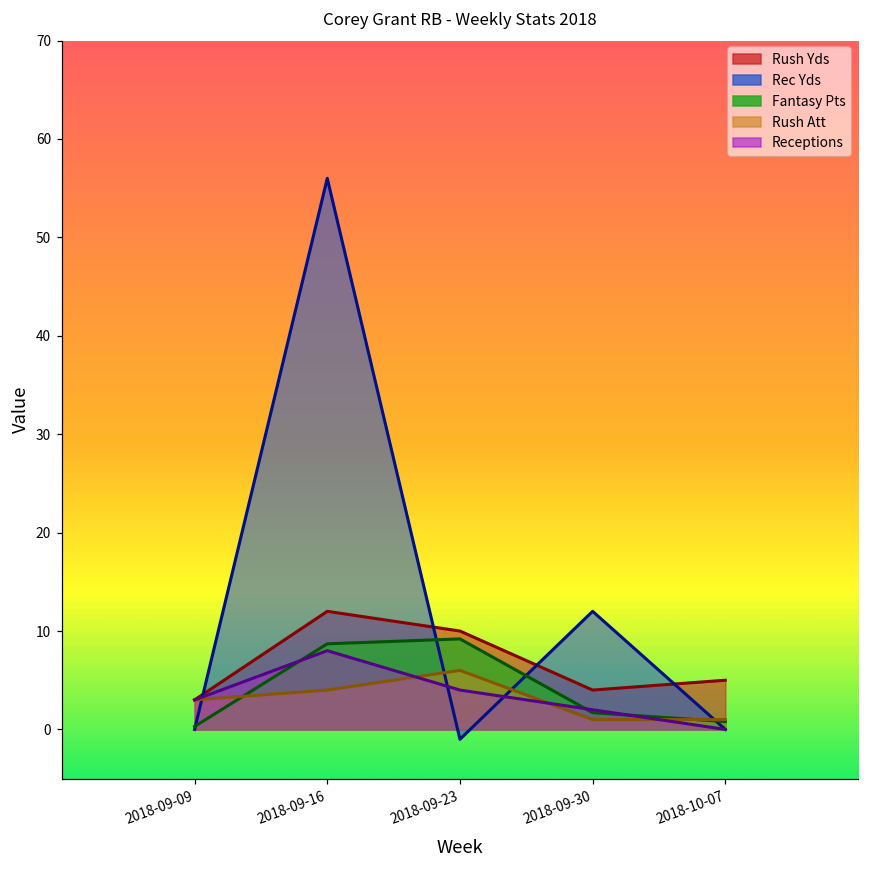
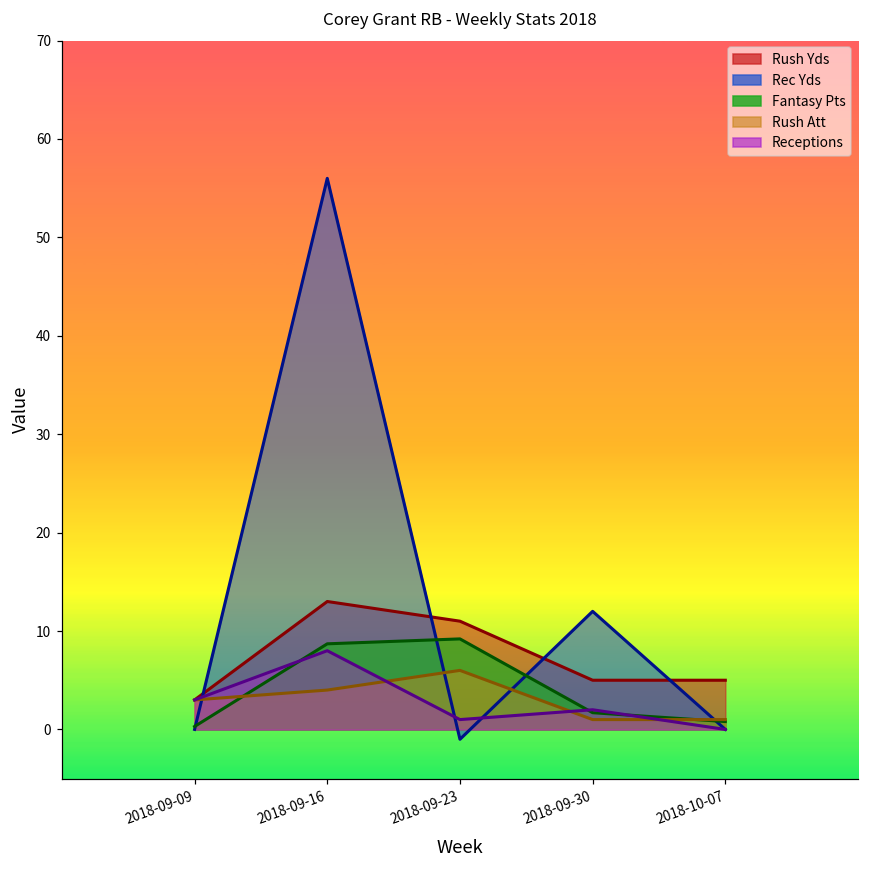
  {
    "Rush Yds": {
-     "2018-09-16": 12,
-     "2018-09-23": 10,
-     "2018-09-30": 4,
+     "2018-09-16": 13,
+     "2018-09-23": 11,
+     "2018-09-30": 5,
      "2018-10-07": 5
    },
    "Fantasy Pts": {
      "2018-09-09": 0,
      "2018-09-16": 9,
      "2018-09-23": 9,
      "2018-09-30": 2
    },
    "Rush Att": {
      "2018-09-16": 4,
      "2018-09-23": 6,
      "2018-09-30": 1
    },
    "Receptions": {
      "2018-09-16": 8,
-     "2018-09-23": 4,
+     "2018-09-23": 1,
      "2018-09-30": 2
    }
  }
